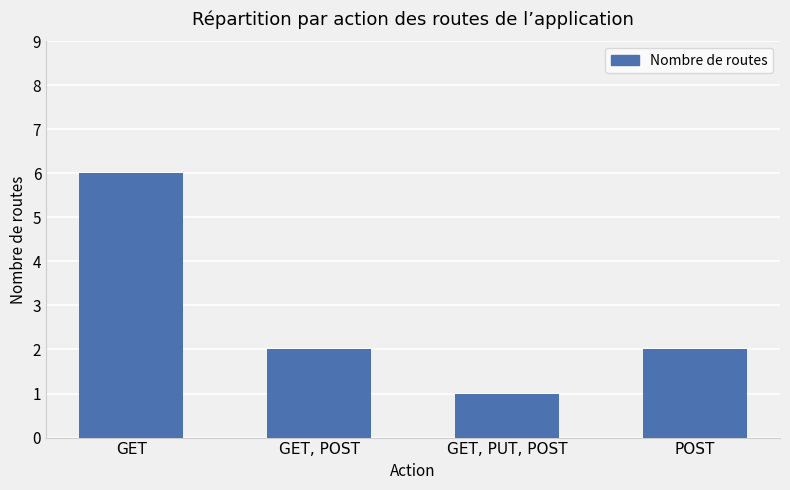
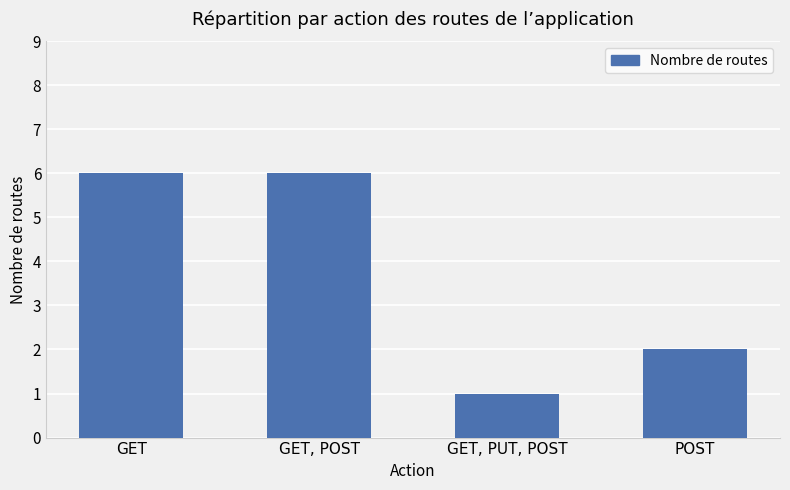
  {
    "GET": 6,
-   "GET, POST": 2,
+   "GET, POST": 6,
    "GET, PUT, POST": 1,
    "POST": 2
  }
